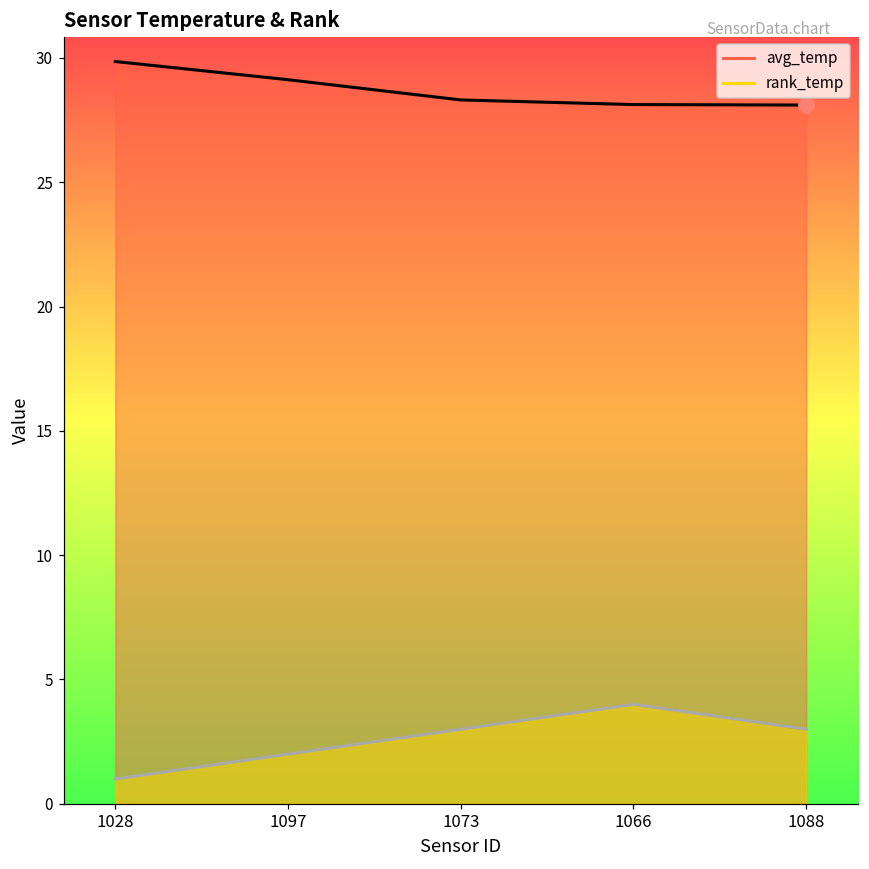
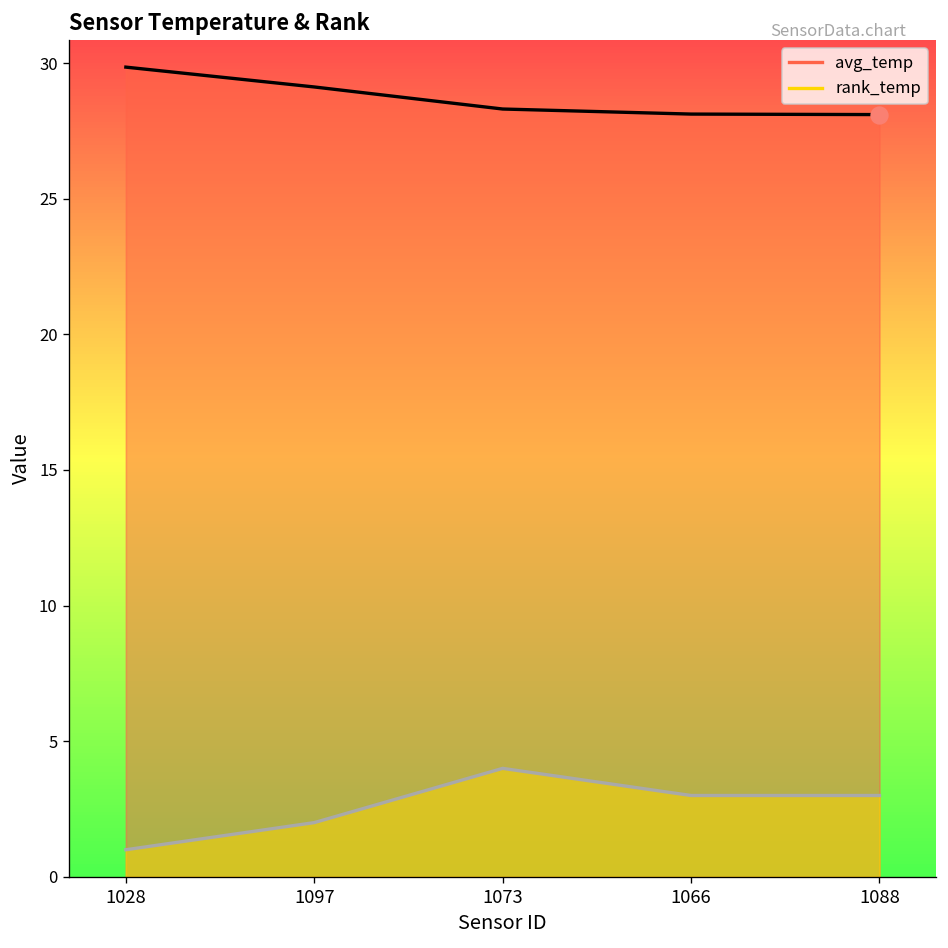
  {
    "rank_temp": {
      "1028": 1,
      "1097": 2,
-     "1073": 3,
-     "1066": 4,
+     "1073": 4,
+     "1066": 3,
      "1088": 3
    }
  }
